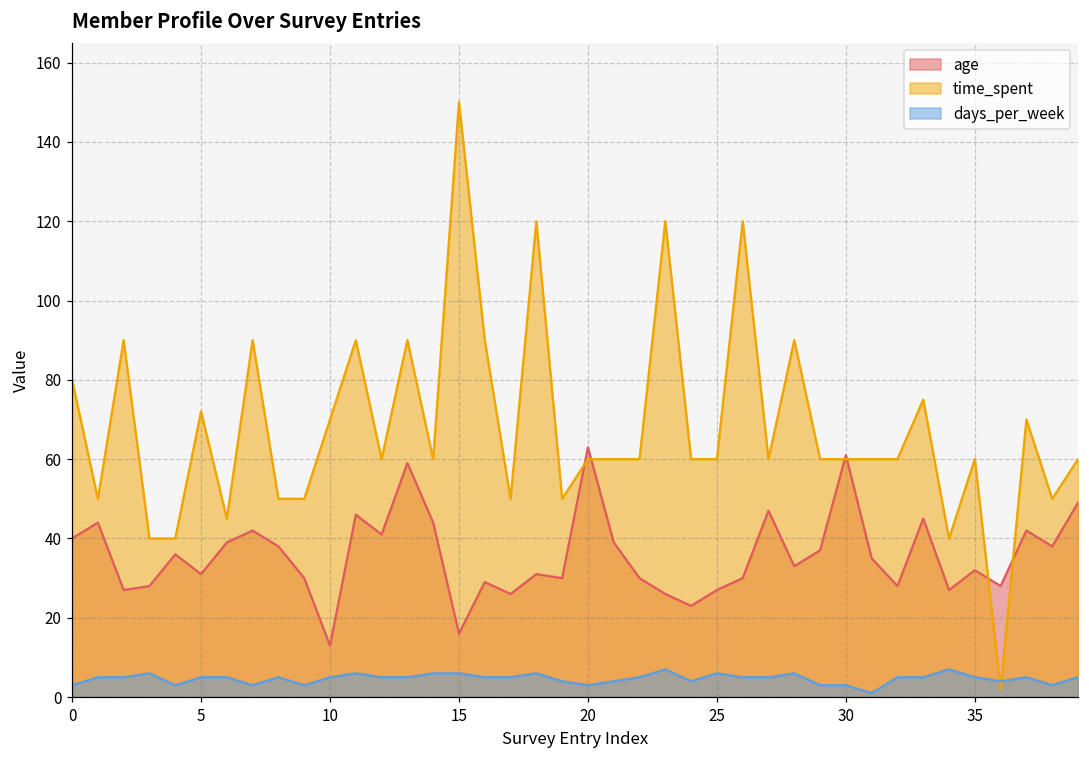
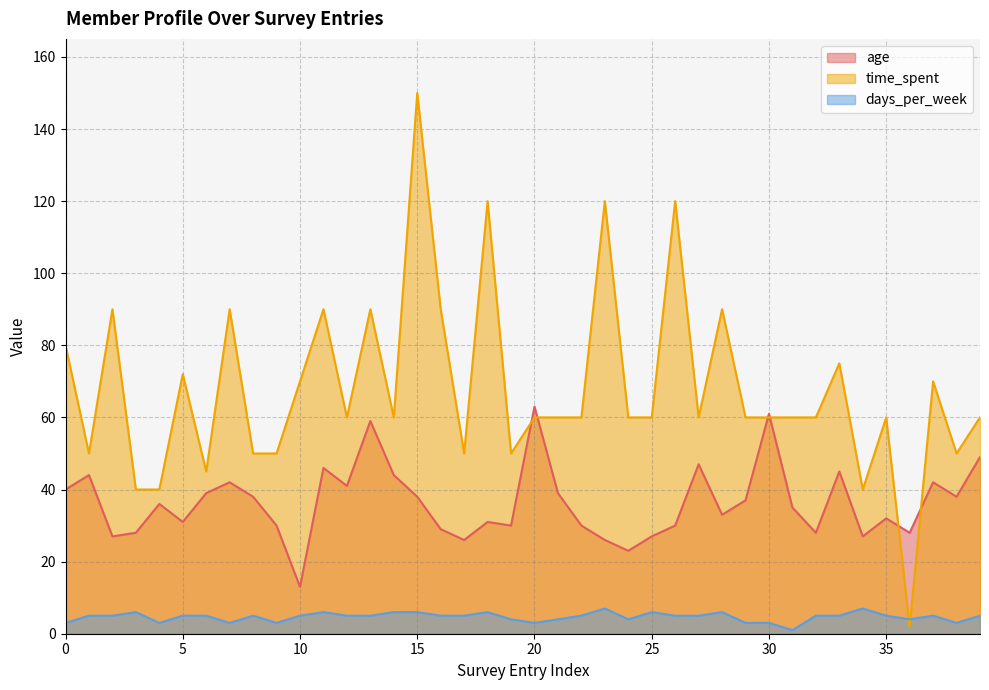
  {
    "age": {
      "0": 40,
      "5": 31,
      "10": 13,
-     "15": 16,
+     "15": 38,
      "20": 63,
      "25": 27,
      "30": 61,
      "35": 32
    },
    "time_spent": {
      "0": 80,
      "5": 72,
      "10": 70,
      "15": 150,
      "20": 60,
      "25": 60,
      "30": 60,
      "35": 60
    },
    "days_per_week": {
      "0": 3,
      "5": 5,
      "10": 5,
      "15": 6,
      "20": 3,
      "25": 6,
      "30": 3,
      "35": 5
    }
  }
